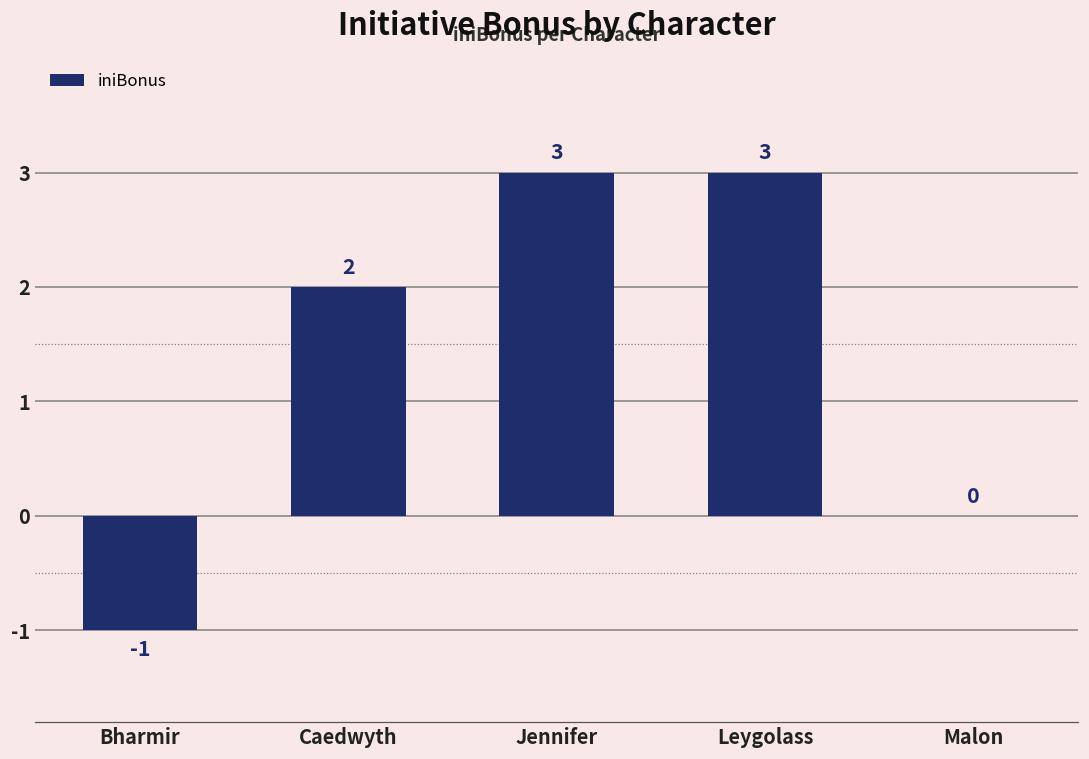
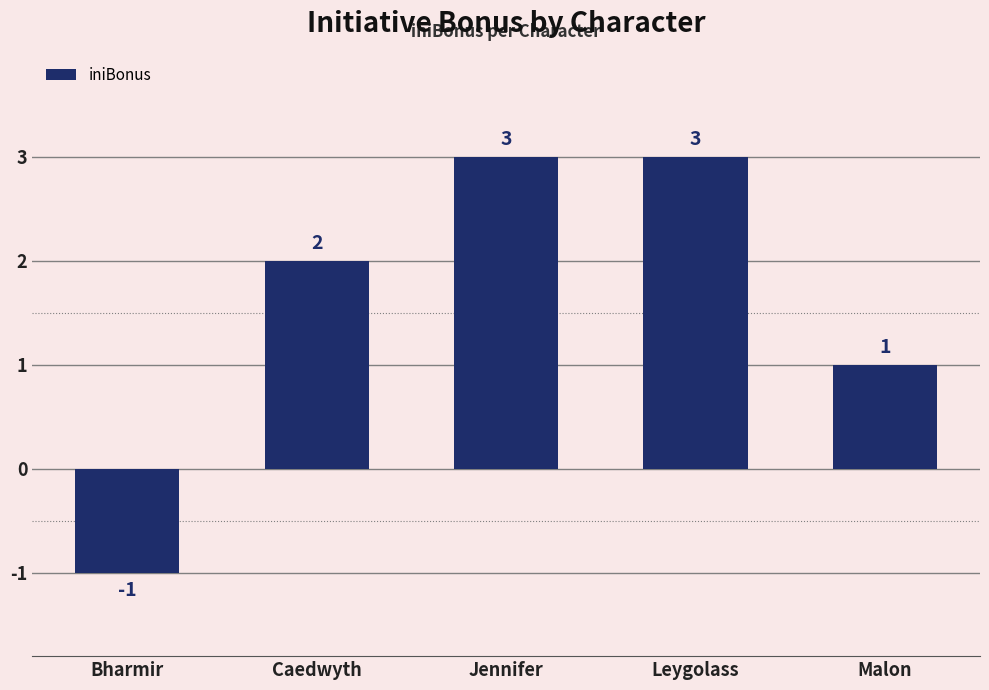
  {
    "Bharmir": -1,
    "Caedwyth": 2,
    "Jennifer": 3,
    "Leygolass": 3,
-   "Malon": 0
+   "Malon": 1
  }
